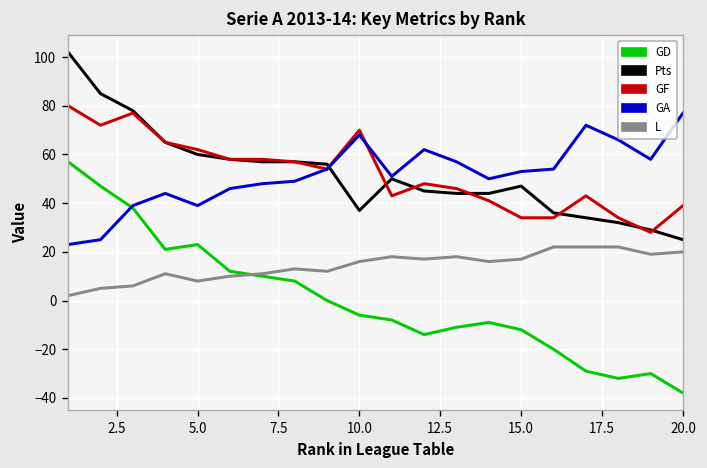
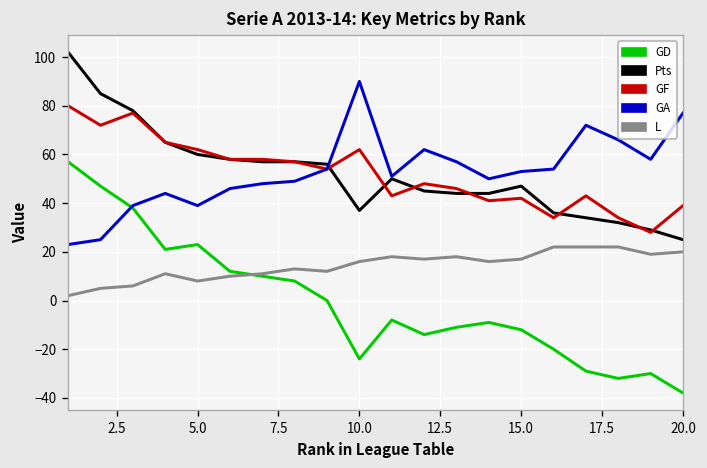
  {
    "GD": {
      "5.0": 23,
-     "10.0": -6,
+     "10.0": -24,
      "15.0": -12,
      "20.0": -38
    },
    "Pts": {
      "5.0": 60,
      "10.0": 37,
      "15.0": 47,
      "20.0": 25
    },
    "GF": {
      "5.0": 62,
-     "10.0": 70,
-     "15.0": 34,
+     "10.0": 62,
+     "15.0": 42,
      "20.0": 39
    },
    "GA": {
      "5.0": 39,
-     "10.0": 68,
+     "10.0": 90,
      "15.0": 53,
      "20.0": 77
    },
    "L": {
      "5.0": 8,
      "10.0": 16,
      "15.0": 17,
      "20.0": 20
    }
  }
